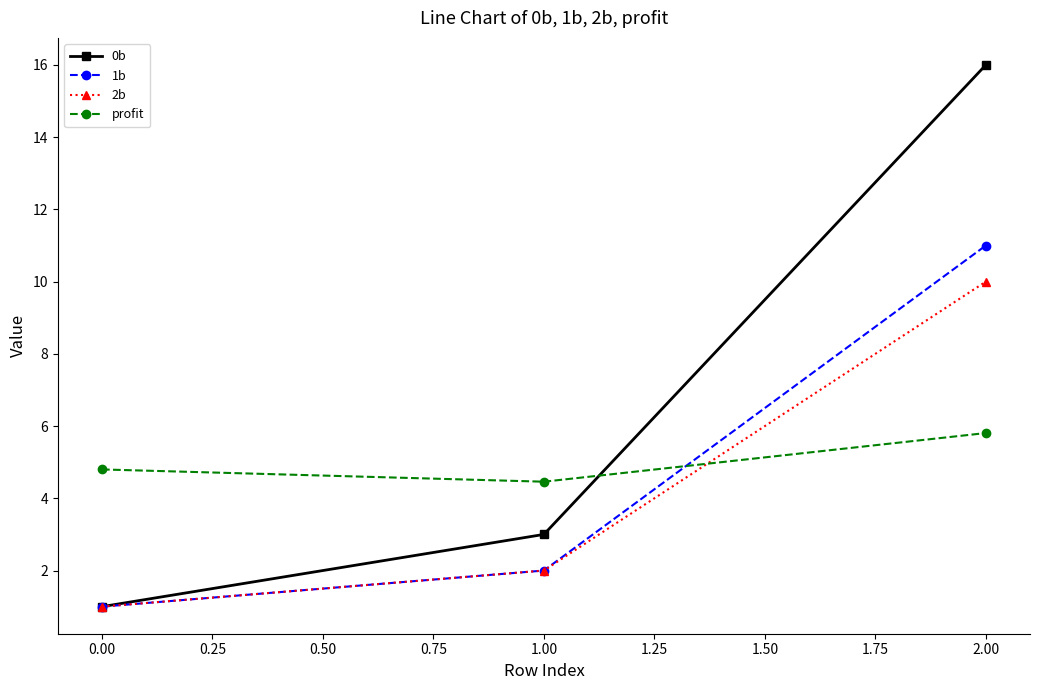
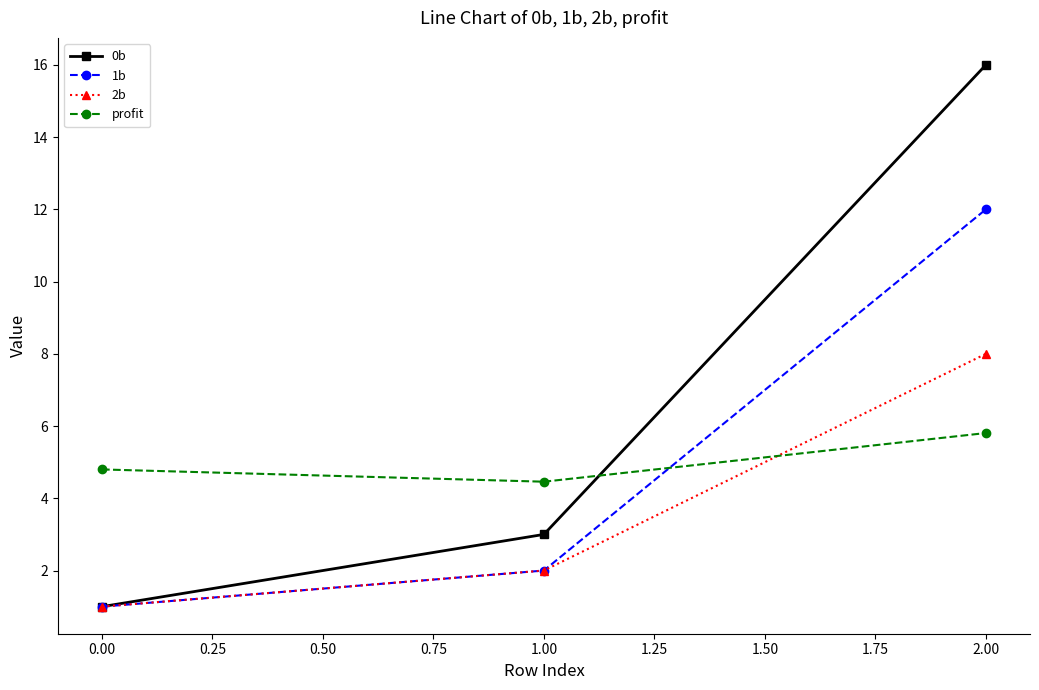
  {
    "0b": {
      "1.00": 3,
      "2.00": 16
    },
    "1b": {
-     "2.00": 11
+     "2.00": 12
    },
    "2b": {
-     "2.00": 10
+     "2.00": 8
    },
    "profit": {
      "0.00": 4.8,
      "1.00": 4.5,
      "2.00": 5.8
    }
  }
